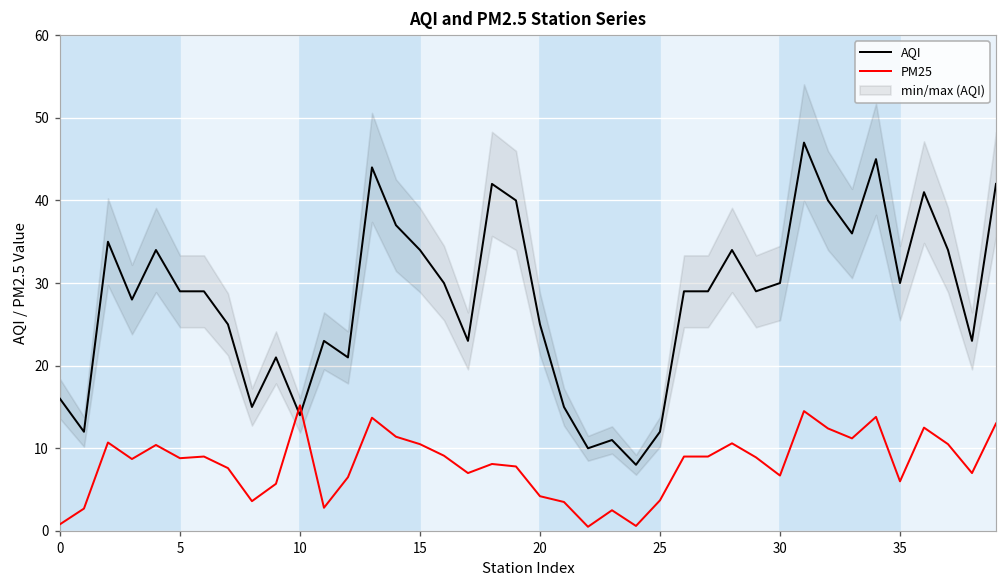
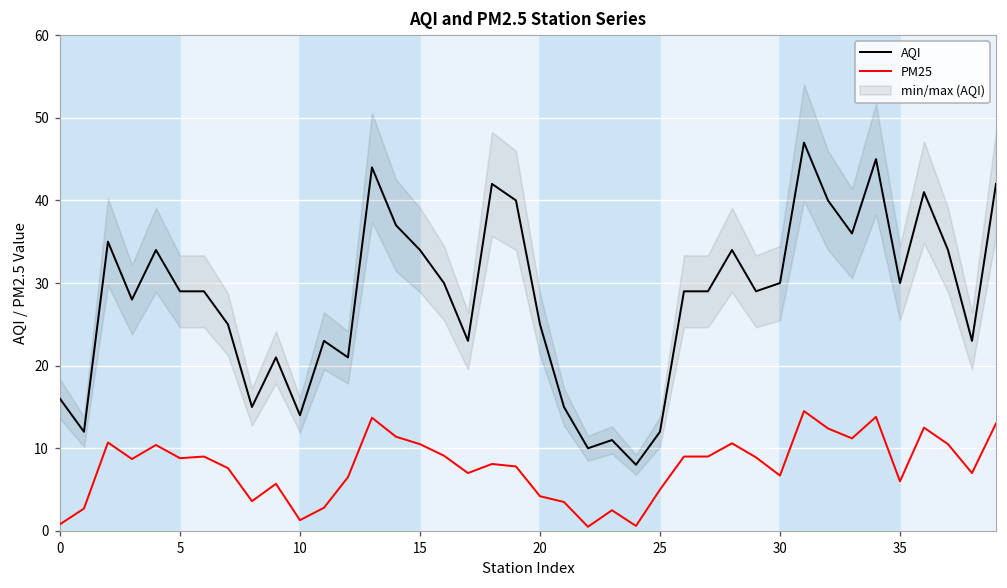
  {
    "PM25": {
      "0": 1,
      "5": 9,
-     "10": 15,
+     "10": 1,
      "15": 11,
      "20": 4,
-     "25": 4,
+     "25": 5,
      "30": 7,
      "35": 6
    }
  }
